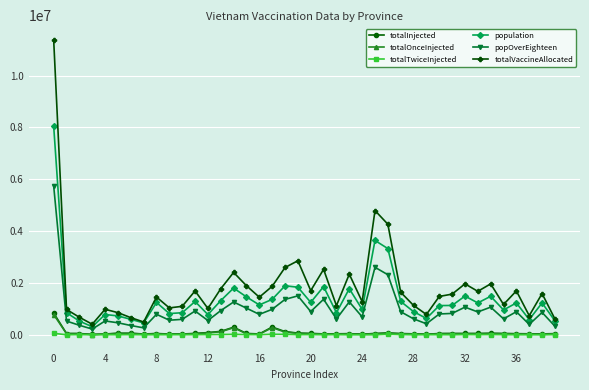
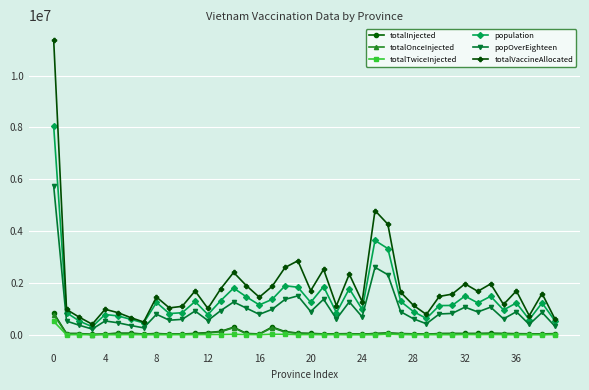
  {
    "totalTwiceInjected": {
-     "0": 100000
+     "0": 500000
    }
  }
